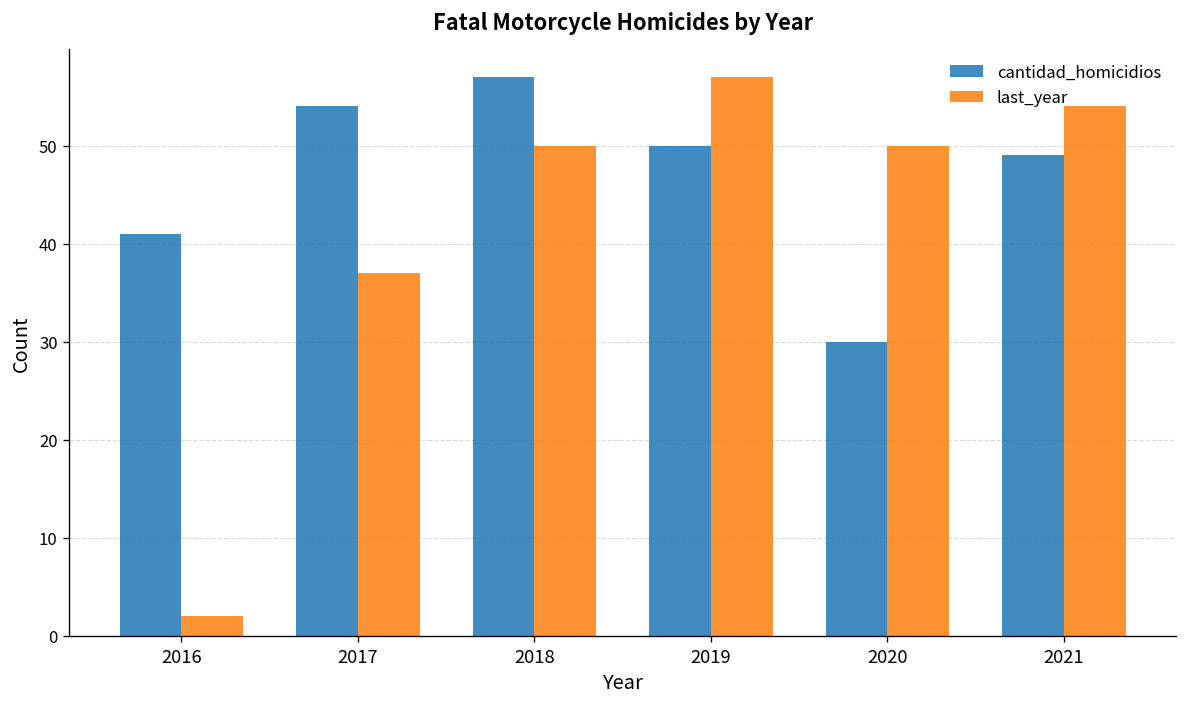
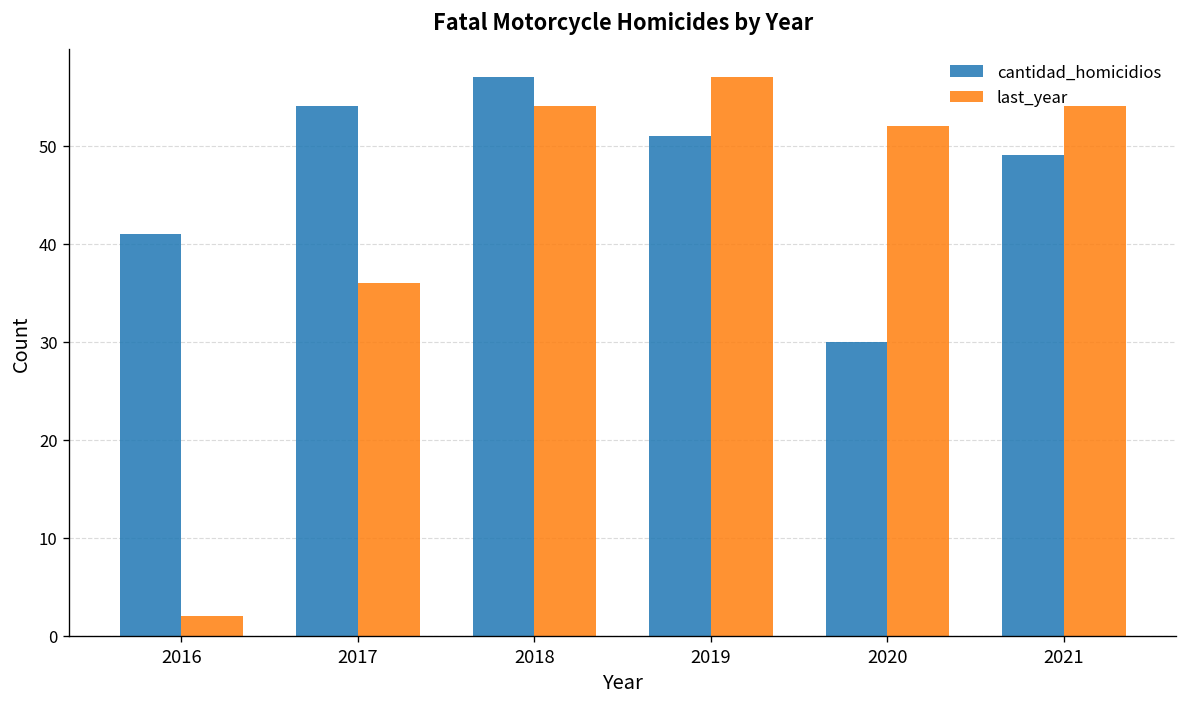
  {
    "cantidad_homicidios": {
      "2016": 41,
      "2017": 54,
      "2018": 57,
-     "2019": 50,
+     "2019": 51,
      "2020": 30,
      "2021": 49
    },
    "last_year": {
      "2016": 2,
-     "2017": 37,
-     "2018": 50,
+     "2017": 36,
+     "2018": 54,
      "2019": 57,
-     "2020": 50,
+     "2020": 52,
      "2021": 54
    }
  }
